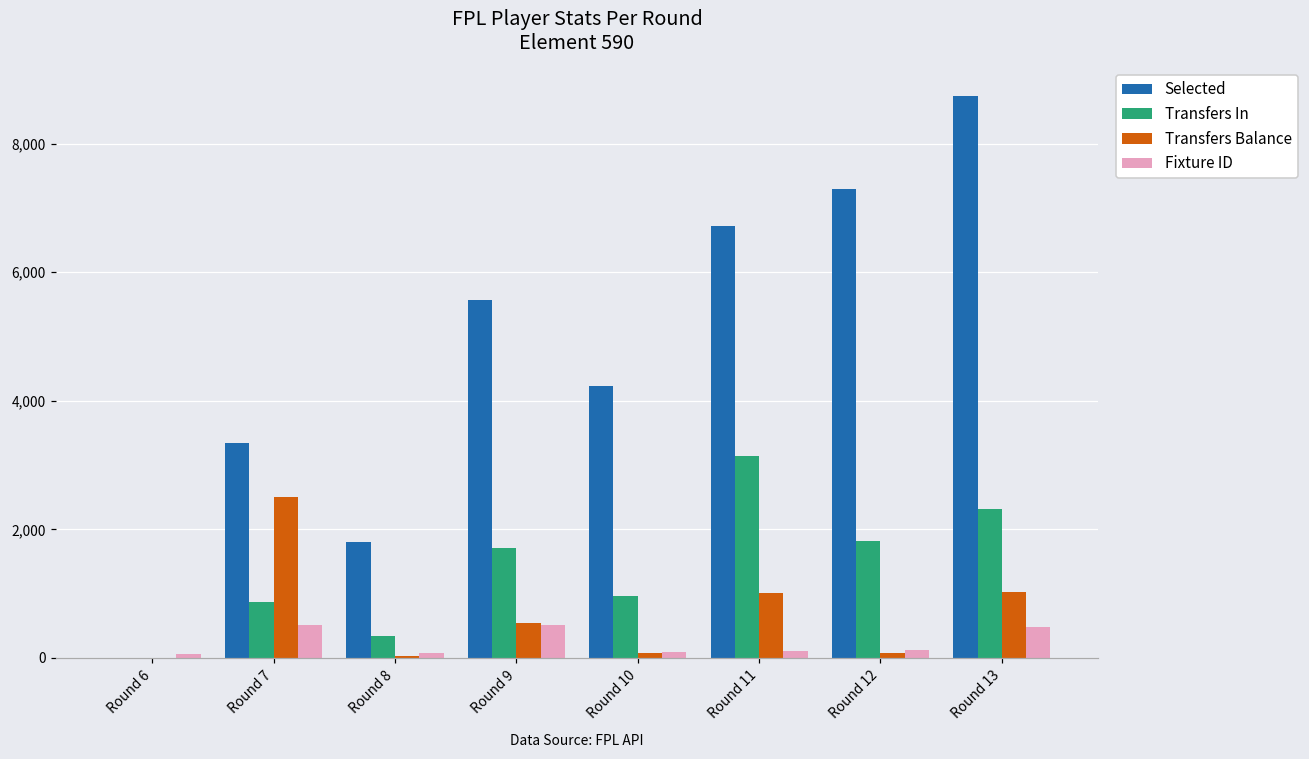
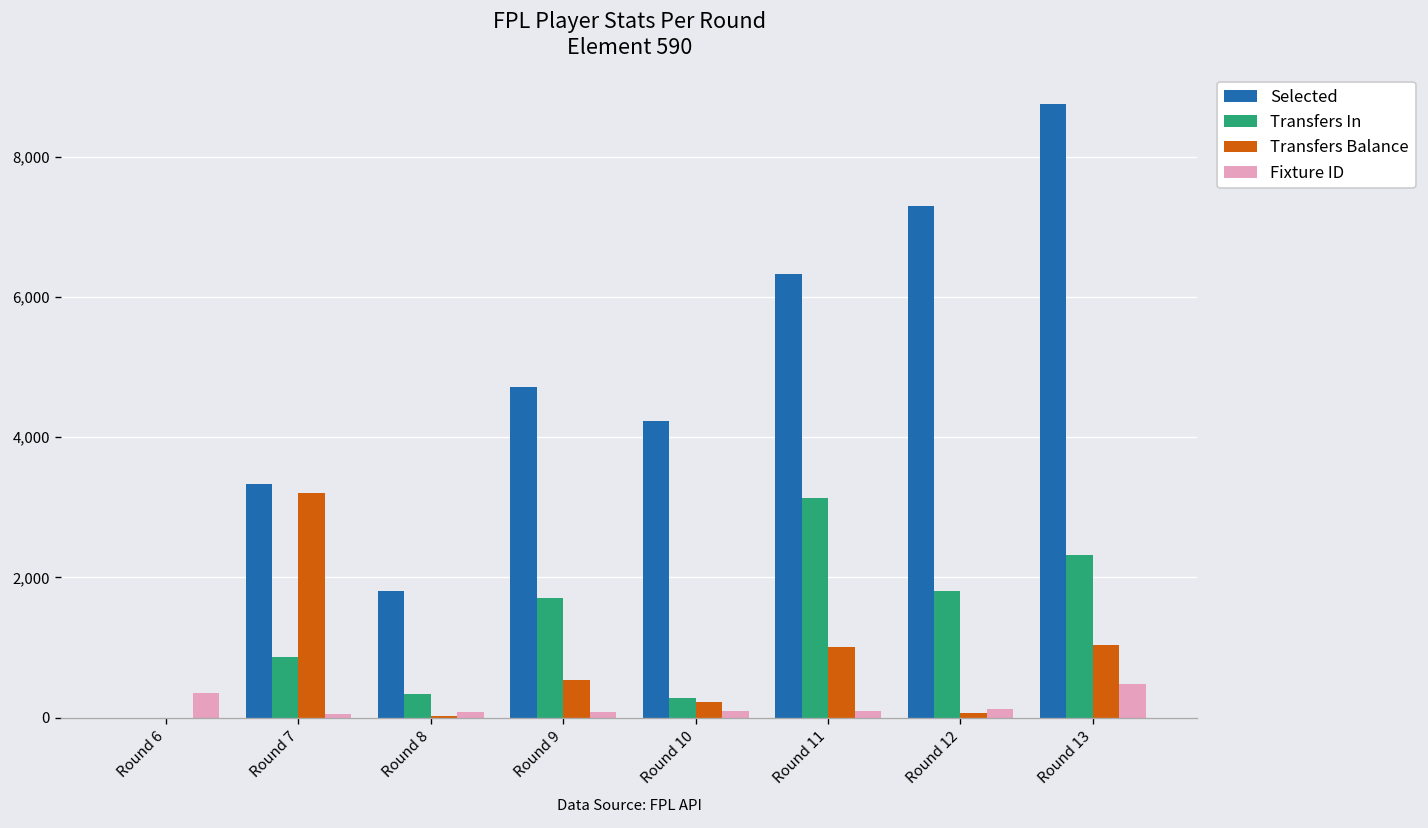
  {
    "Selected": {
      "Round 6": "0",
      "Round 7": "3,300",
      "Round 8": "1,800",
-     "Round 9": "5,600",
+     "Round 9": "4,700",
      "Round 10": "4,200",
-     "Round 11": "6,700",
+     "Round 11": "6,300",
      "Round 12": "7,300",
      "Round 13": "8,700"
    },
    "Transfers In": {
      "Round 6": "0",
      "Round 7": "900",
      "Round 8": "300",
      "Round 9": "1,700",
-     "Round 10": "1,000",
+     "Round 10": "300",
      "Round 11": "3,100",
      "Round 12": "1,800",
      "Round 13": "2,300"
    },
    "Transfers Balance": {
      "Round 6": "0",
-     "Round 7": "2,500",
+     "Round 7": "3,200",
      "Round 9": "500",
-     "Round 10": "100",
+     "Round 10": "200",
      "Round 11": "1,000",
      "Round 12": "100",
      "Round 13": "1,000"
    },
    "Fixture ID": {
-     "Round 6": "100",
-     "Round 7": "500",
+     "Round 6": "400",
+     "Round 7": "100",
      "Round 8": "100",
-     "Round 9": "500",
+     "Round 9": "100",
      "Round 10": "100",
      "Round 11": "100",
      "Round 12": "100",
      "Round 13": "500"
    }
  }
